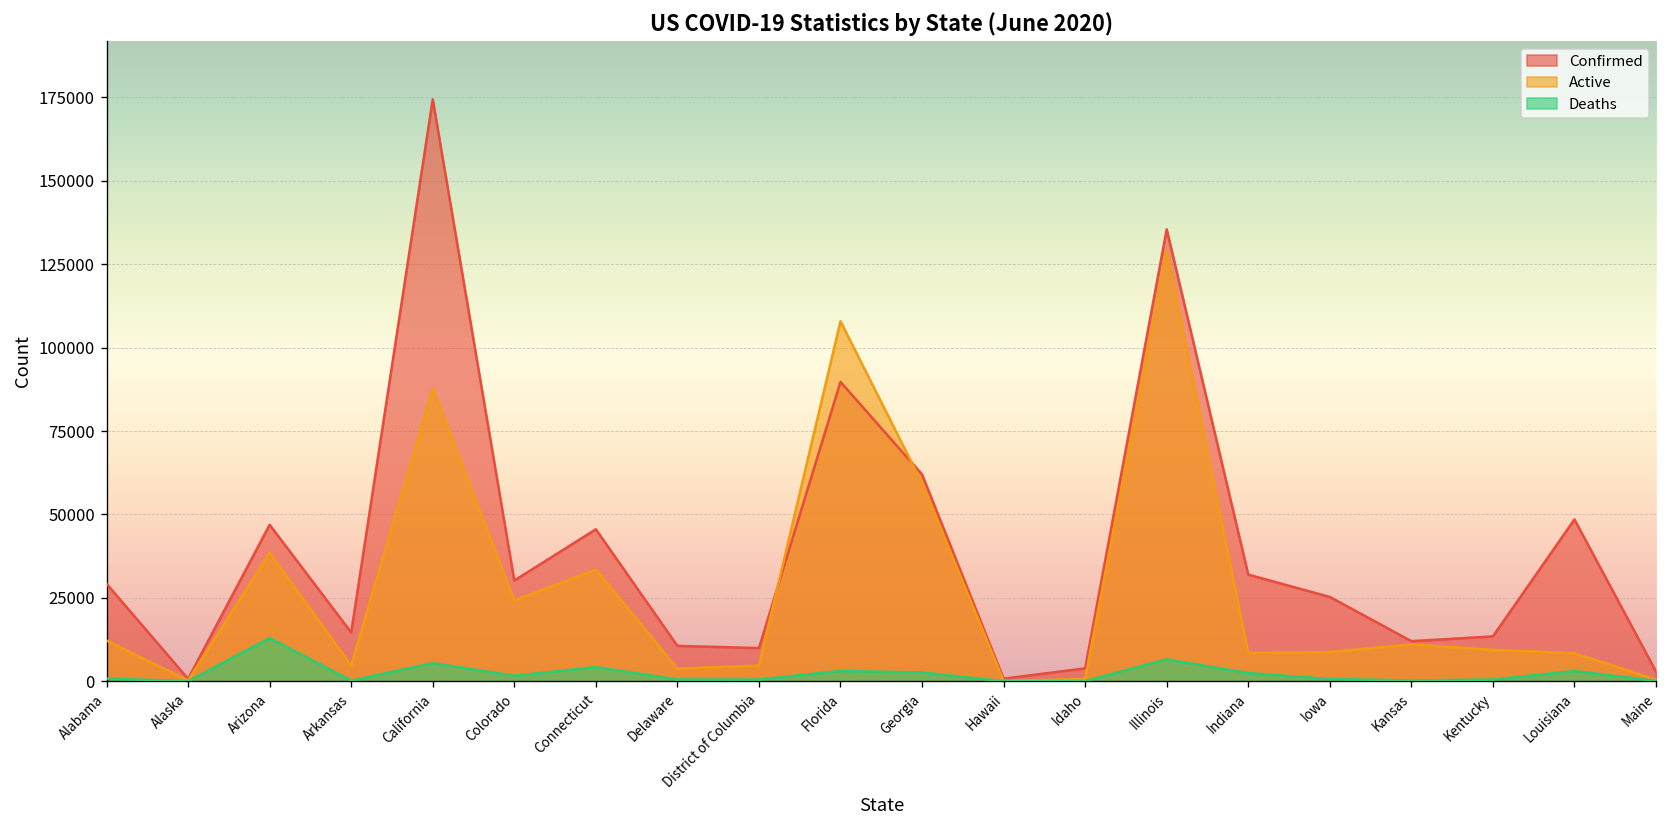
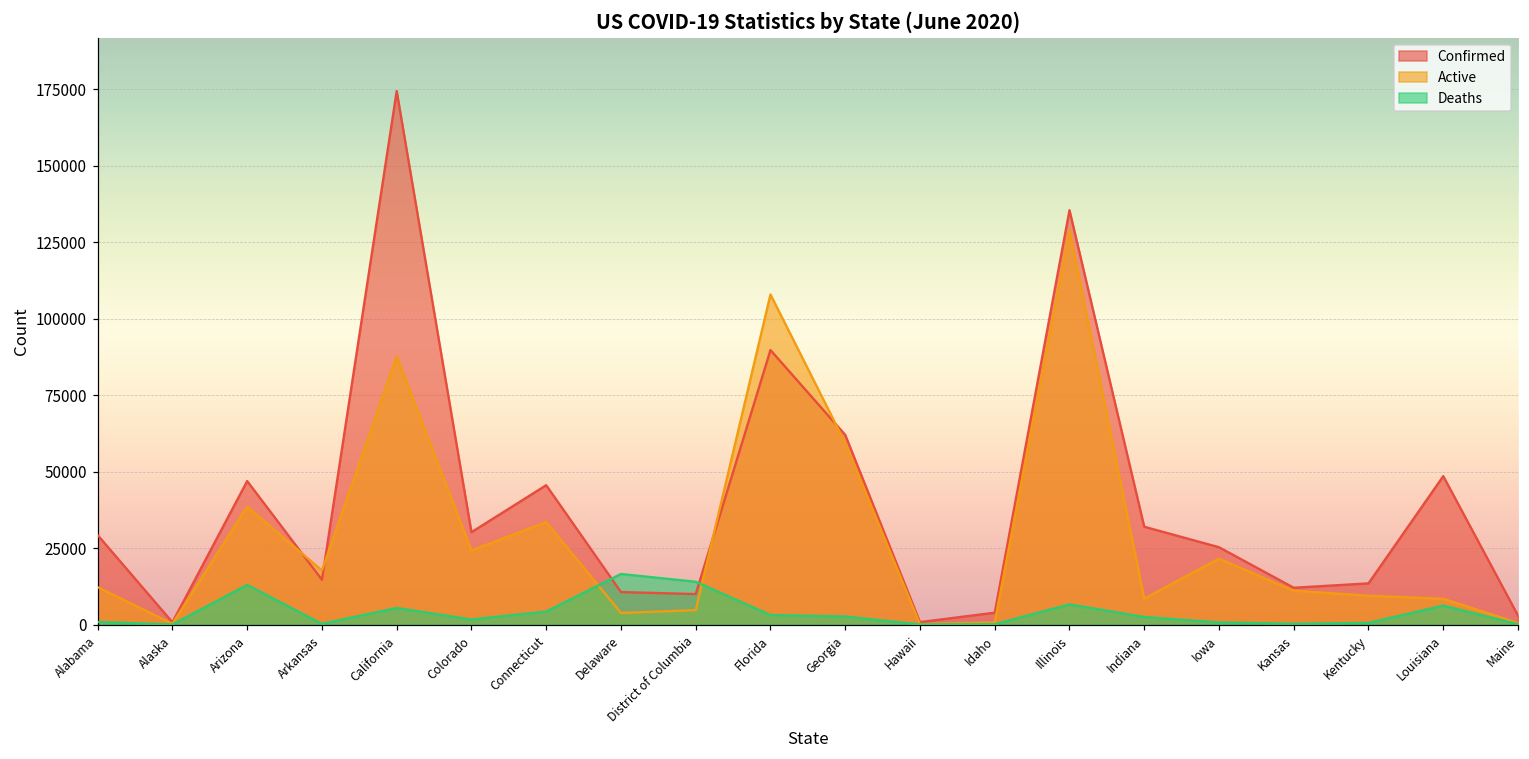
  {
    "Confirmed": {
      "Alabama": 29000,
      "Arizona": 47000,
      "Arkansas": 15000,
      "California": 174000,
      "Colorado": 30000,
      "Connecticut": 46000,
      "Delaware": 11000,
      "District of Columbia": 10000,
      "Florida": 90000,
      "Georgia": 62000,
      "Idaho": 4000,
      "Illinois": 135000,
      "Indiana": 32000,
      "Iowa": 25000,
      "Kansas": 12000,
      "Kentucky": 13000,
      "Louisiana": 49000,
      "Maine": 3000
    },
    "Active": {
      "Alabama": 12000,
      "Arizona": 39000,
-     "Arkansas": 5000,
+     "Arkansas": 18000,
      "California": 88000,
      "Colorado": 24000,
      "Connecticut": 33000,
      "Delaware": 4000,
      "District of Columbia": 5000,
      "Florida": 108000,
      "Georgia": 59000,
      "Illinois": 129000,
      "Indiana": 8000,
-     "Iowa": 9000,
+     "Iowa": 22000,
      "Kansas": 11000,
      "Kentucky": 9000,
      "Louisiana": 8000
    },
    "Deaths": {
      "Alabama": 1000,
      "Arizona": 13000,
      "Arkansas": 0,
      "California": 5000,
      "Colorado": 2000,
      "Connecticut": 4000,
-     "Delaware": 1000,
-     "District of Columbia": 1000,
+     "Delaware": 17000,
+     "District of Columbia": 14000,
      "Florida": 3000,
      "Georgia": 3000,
      "Illinois": 7000,
      "Indiana": 2000,
      "Iowa": 1000,
      "Kansas": 0,
      "Kentucky": 1000,
-     "Louisiana": 3000
+     "Louisiana": 6000
    }
  }
